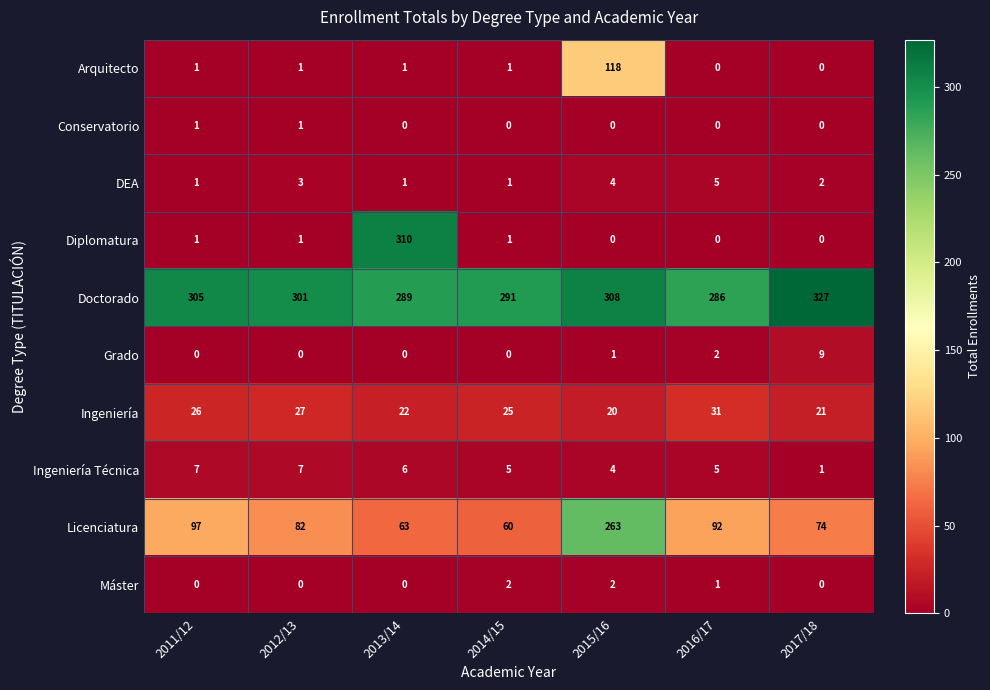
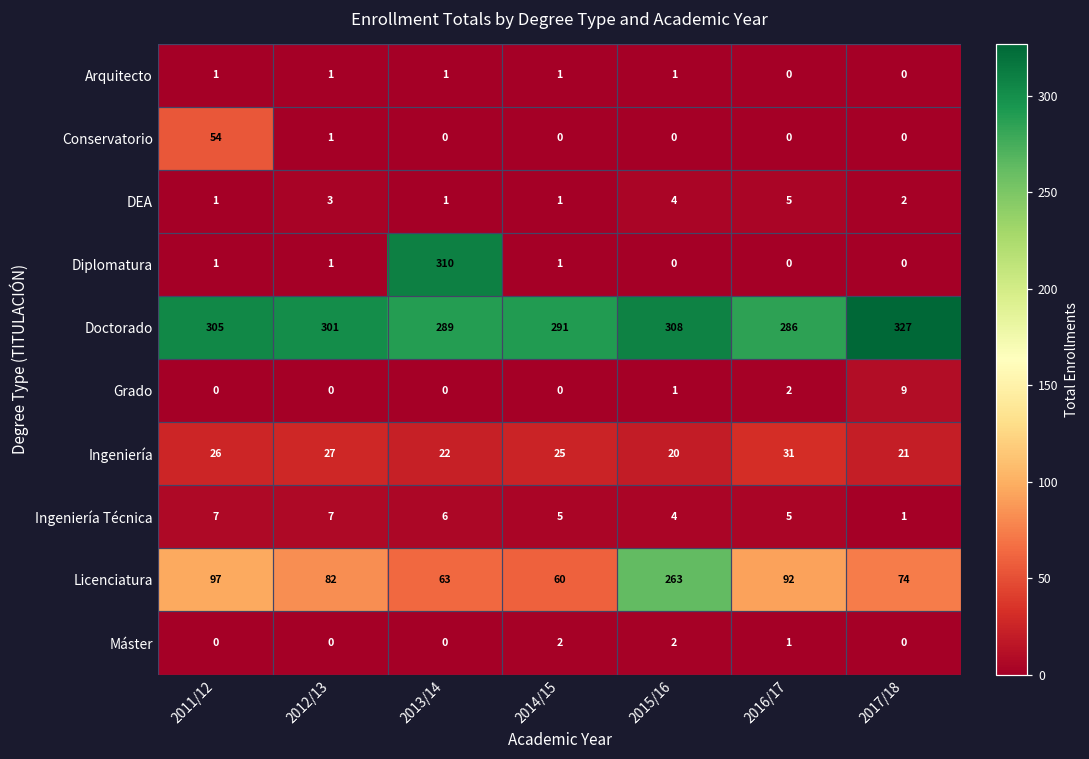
  {
    "Arquitecto": {
      "2011/12": 1,
      "2012/13": 1,
      "2013/14": 1,
      "2014/15": 1,
-     "2015/16": 118,
+     "2015/16": 1,
      "2016/17": 0,
      "2017/18": 0
    },
    "Conservatorio": {
-     "2011/12": 1,
+     "2011/12": 54,
      "2012/13": 1,
      "2013/14": 0,
      "2014/15": 0,
      "2015/16": 0,
      "2016/17": 0,
      "2017/18": 0
    },
    "DEA": {
      "2011/12": 1,
      "2012/13": 3,
      "2013/14": 1,
      "2014/15": 1,
      "2015/16": 4,
      "2016/17": 5,
      "2017/18": 2
    },
    "Diplomatura": {
      "2011/12": 1,
      "2012/13": 1,
      "2013/14": 310,
      "2014/15": 1,
      "2015/16": 0,
      "2016/17": 0,
      "2017/18": 0
    },
    "Doctorado": {
      "2011/12": 305,
      "2012/13": 301,
      "2013/14": 289,
      "2014/15": 291,
      "2015/16": 308,
      "2016/17": 286,
      "2017/18": 327
    },
    "Grado": {
      "2011/12": 0,
      "2012/13": 0,
      "2013/14": 0,
      "2014/15": 0,
      "2015/16": 1,
      "2016/17": 2,
      "2017/18": 9
    },
    "Ingeniería": {
      "2011/12": 26,
      "2012/13": 27,
      "2013/14": 22,
      "2014/15": 25,
      "2015/16": 20,
      "2016/17": 31,
      "2017/18": 21
    },
    "Ingeniería Técnica": {
      "2011/12": 7,
      "2012/13": 7,
      "2013/14": 6,
      "2014/15": 5,
      "2015/16": 4,
      "2016/17": 5,
      "2017/18": 1
    },
    "Licenciatura": {
      "2011/12": 97,
      "2012/13": 82,
      "2013/14": 63,
      "2014/15": 60,
      "2015/16": 263,
      "2016/17": 92,
      "2017/18": 74
    },
    "Máster": {
      "2011/12": 0,
      "2012/13": 0,
      "2013/14": 0,
      "2014/15": 2,
      "2015/16": 2,
      "2016/17": 1,
      "2017/18": 0
    }
  }
